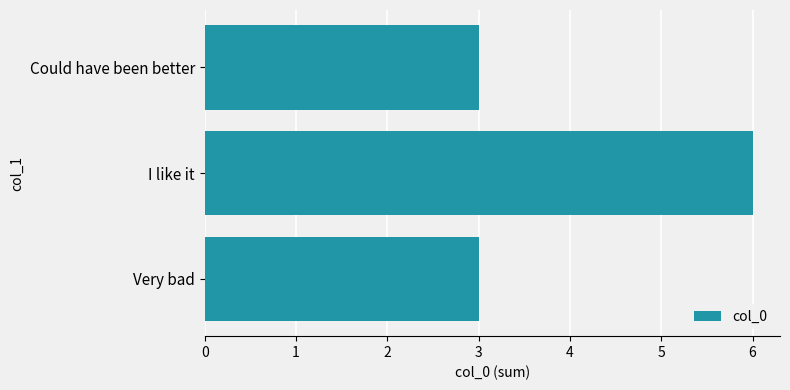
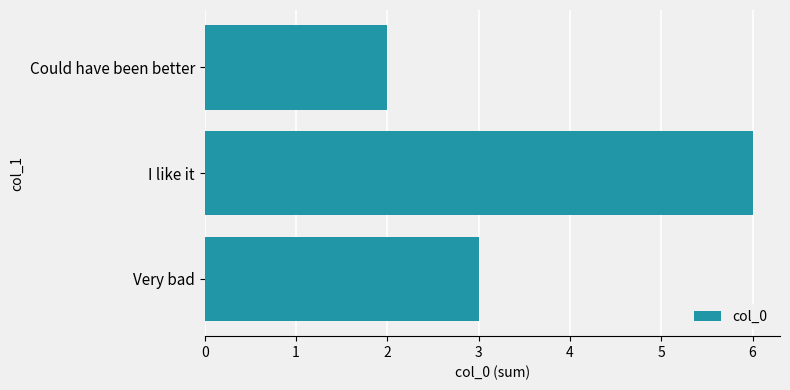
  {
-   "Could have been better": 3,
+   "Could have been better": 2,
    "I like it": 6,
    "Very bad": 3
  }
